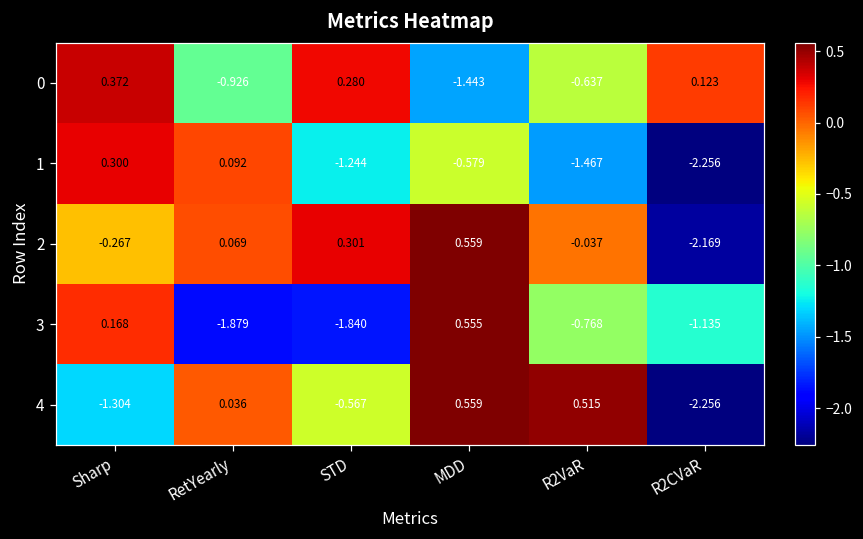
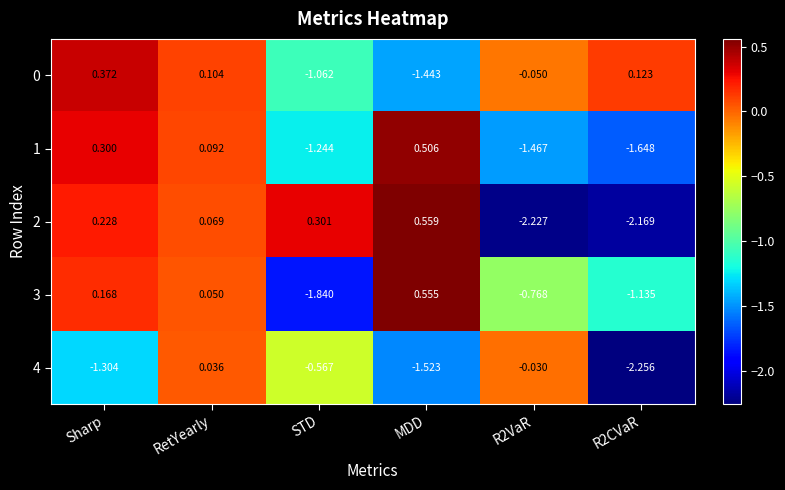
  {
    "0": {
      "Sharp": 0.372,
-     "RetYearly": -0.926,
-     "STD": 0.280,
+     "RetYearly": 0.104,
+     "STD": -1.062,
      "MDD": -1.443,
-     "R2VaR": -0.637,
+     "R2VaR": -0.050,
      "R2CVaR": 0.123
    },
    "1": {
      "Sharp": 0.300,
      "RetYearly": 0.092,
      "STD": -1.244,
-     "MDD": -0.579,
+     "MDD": 0.506,
      "R2VaR": -1.467,
-     "R2CVaR": -2.256
+     "R2CVaR": -1.648
    },
    "2": {
-     "Sharp": -0.267,
+     "Sharp": 0.228,
      "RetYearly": 0.069,
      "STD": 0.301,
      "MDD": 0.559,
-     "R2VaR": -0.037,
+     "R2VaR": -2.227,
      "R2CVaR": -2.169
    },
    "3": {
      "Sharp": 0.168,
-     "RetYearly": -1.879,
+     "RetYearly": 0.050,
      "STD": -1.840,
      "MDD": 0.555,
      "R2VaR": -0.768,
      "R2CVaR": -1.135
    },
    "4": {
      "Sharp": -1.304,
      "RetYearly": 0.036,
      "STD": -0.567,
-     "MDD": 0.559,
-     "R2VaR": 0.515,
+     "MDD": -1.523,
+     "R2VaR": -0.030,
      "R2CVaR": -2.256
    }
  }
